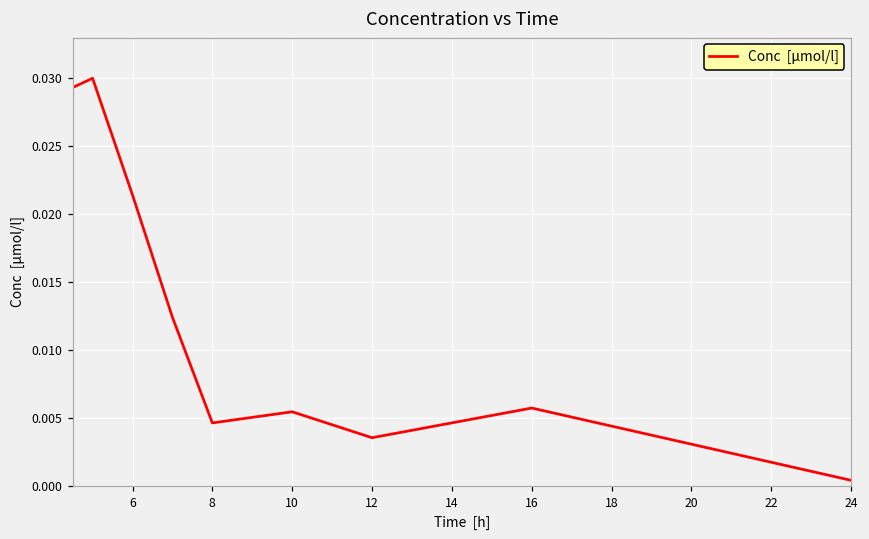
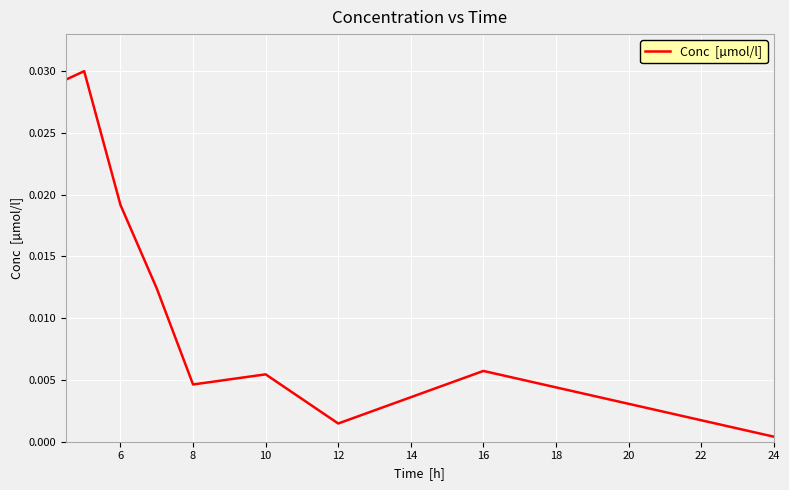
  {
-   "6": 0.0214,
+   "6": 0.0192,
    "8": 0.0046,
    "10": 0.0055,
-   "12": 0.0035,
+   "12": 0.0015,
    "16": 0.0057,
    "24": 0.0004
  }
